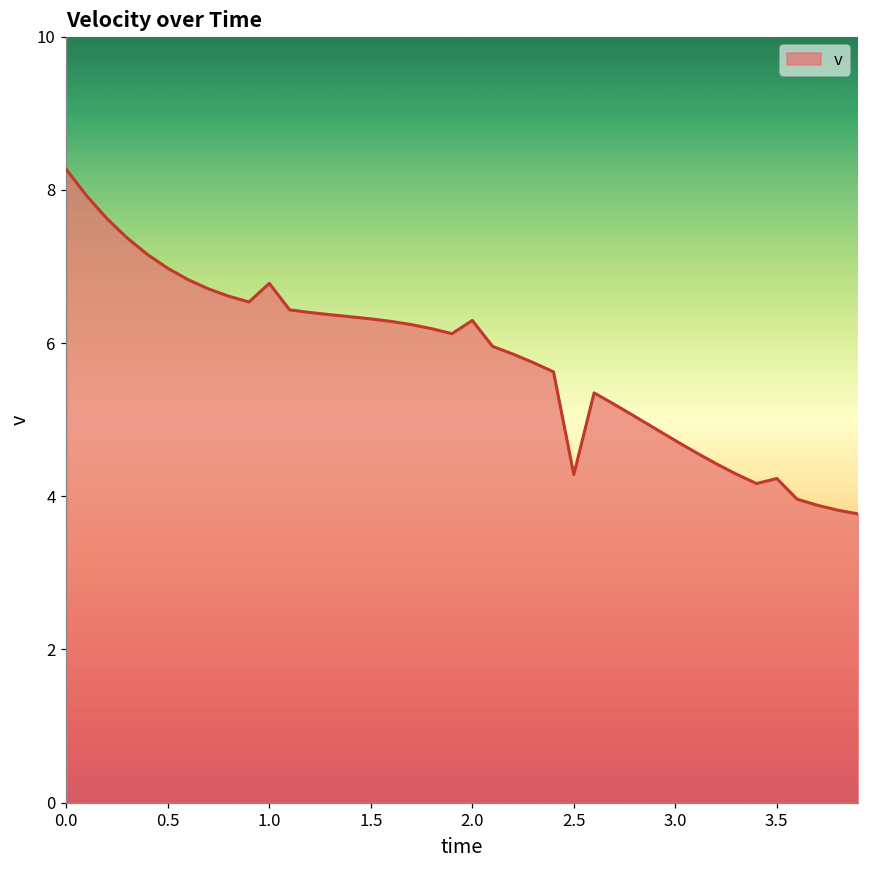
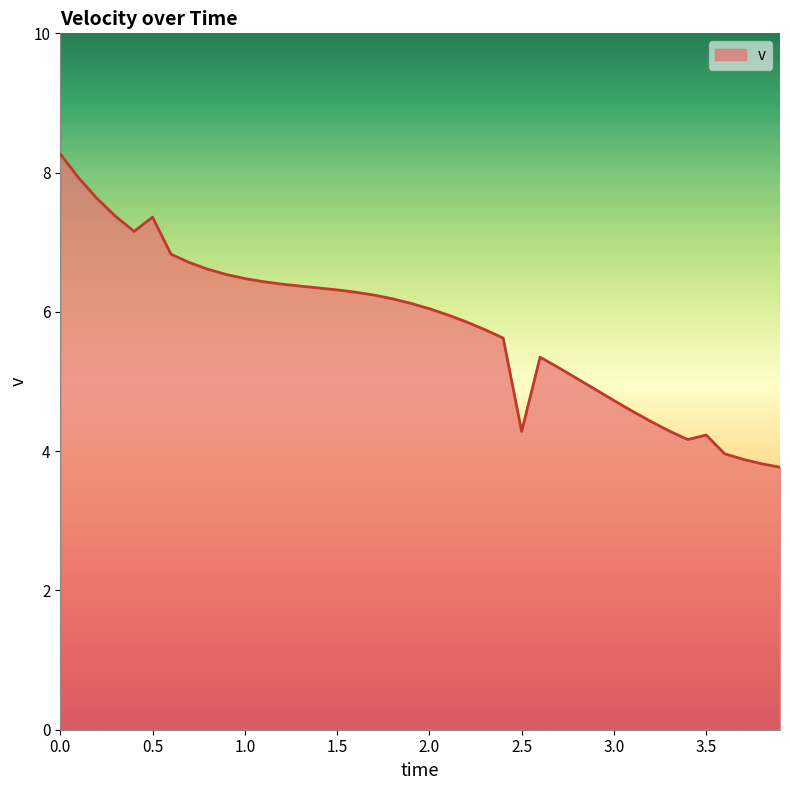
  {
    "0.0": 8.3,
-   "0.5": 7.0,
-   "1.0": 6.8,
+   "0.5": 7.4,
+   "1.0": 6.5,
    "1.5": 6.3,
-   "2.0": 6.3,
+   "2.0": 6.0,
    "2.5": 4.3,
    "3.0": 4.7,
    "3.5": 4.2
  }
